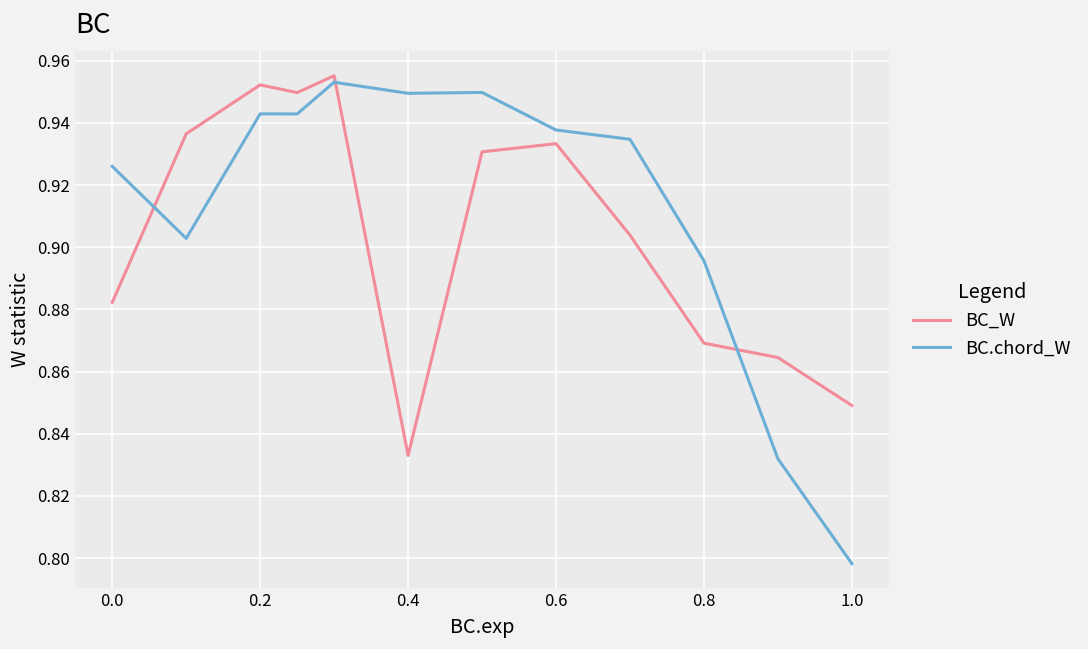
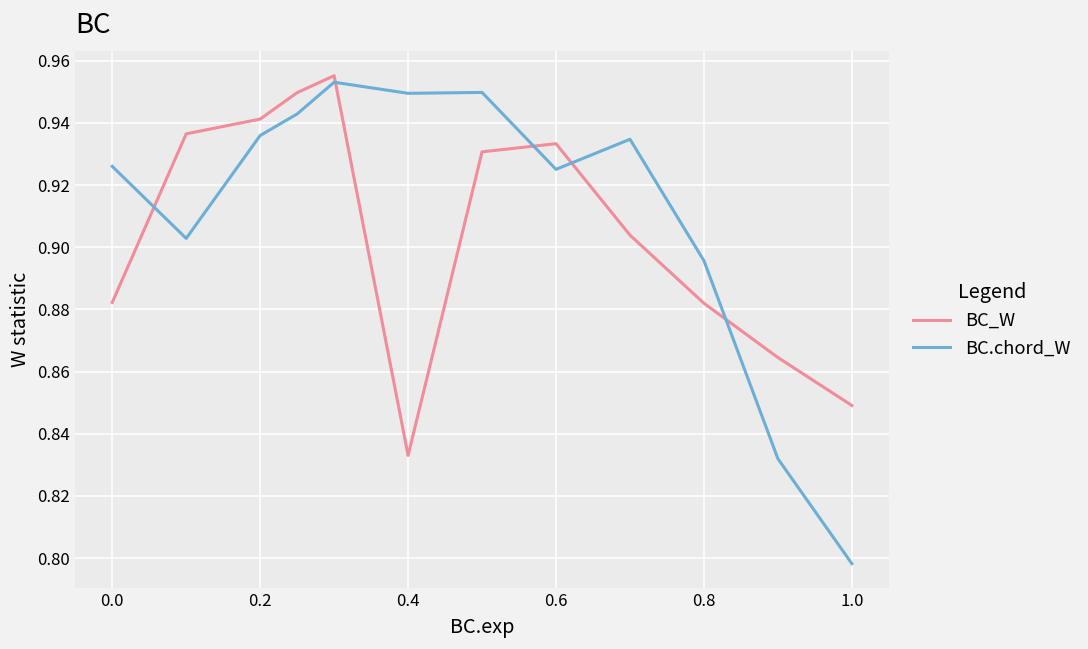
  {
    "BC_W": {
      "0.0": 0.882,
-     "0.2": 0.952,
+     "0.2": 0.941,
      "0.4": 0.833,
      "0.6": 0.933,
-     "0.8": 0.869,
+     "0.8": 0.882,
      "1.0": 0.849
    },
    "BC.chord_W": {
      "0.0": 0.926,
-     "0.2": 0.943,
+     "0.2": 0.936,
      "0.4": 0.950,
-     "0.6": 0.938,
+     "0.6": 0.925,
      "0.8": 0.896,
      "1.0": 0.798
    }
  }
